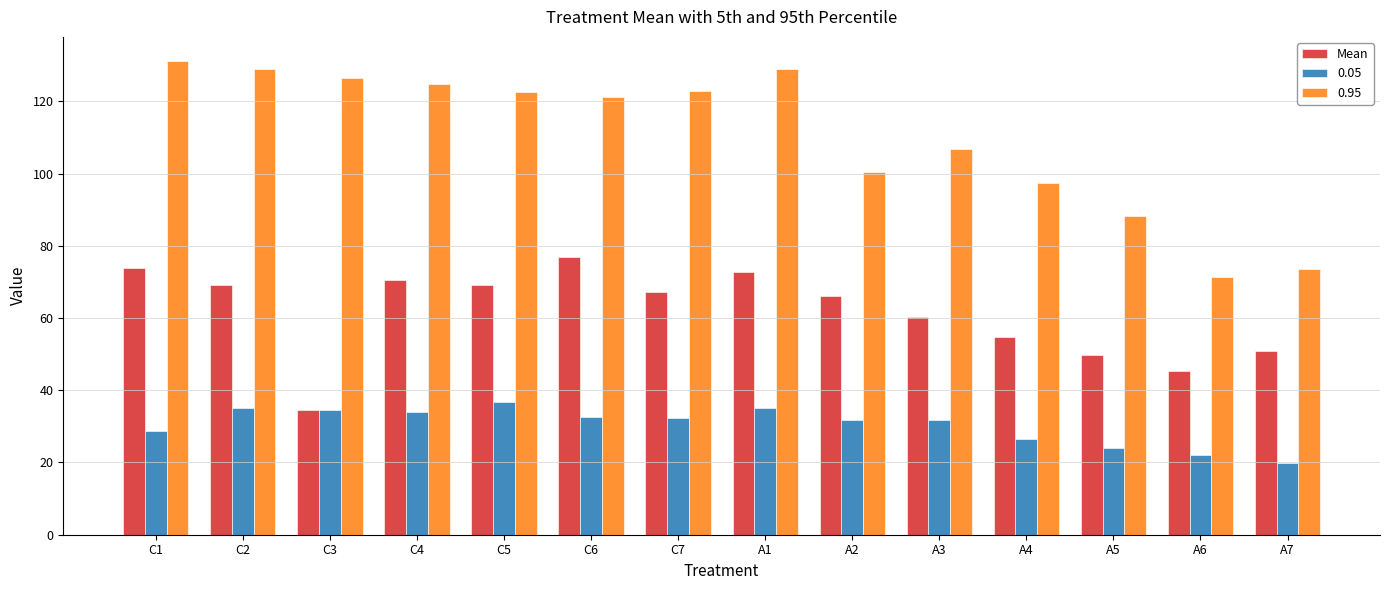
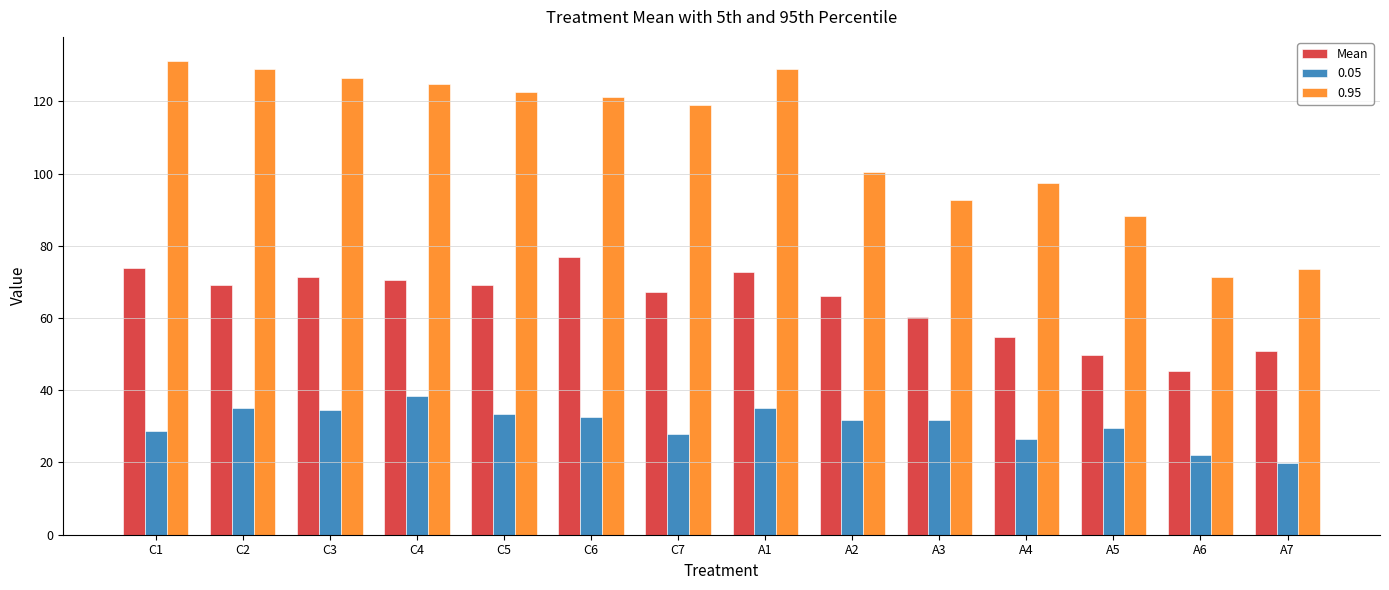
  {
    "Mean": {
      "C1": 74,
      "C2": 69,
-     "C3": 35,
+     "C3": 71,
      "C4": 70,
      "C5": 69,
      "C6": 77,
      "C7": 67,
      "A1": 73,
      "A2": 66,
      "A3": 60,
      "A4": 55,
      "A5": 50,
      "A6": 45,
      "A7": 51
    },
    "0.05": {
      "C1": 29,
      "C2": 35,
      "C3": 34,
-     "C4": 34,
-     "C5": 37,
+     "C4": 38,
+     "C5": 33,
      "C6": 33,
-     "C7": 32,
+     "C7": 28,
      "A1": 35,
      "A2": 32,
      "A3": 32,
      "A4": 27,
-     "A5": 24,
+     "A5": 30,
      "A6": 22,
      "A7": 20
    },
    "0.95": {
      "C1": 131,
      "C2": 129,
      "C3": 126,
      "C4": 125,
      "C5": 123,
      "C6": 121,
-     "C7": 123,
+     "C7": 119,
      "A1": 129,
      "A2": 100,
-     "A3": 107,
+     "A3": 93,
      "A4": 97,
      "A5": 88,
      "A6": 71,
      "A7": 73
    }
  }
